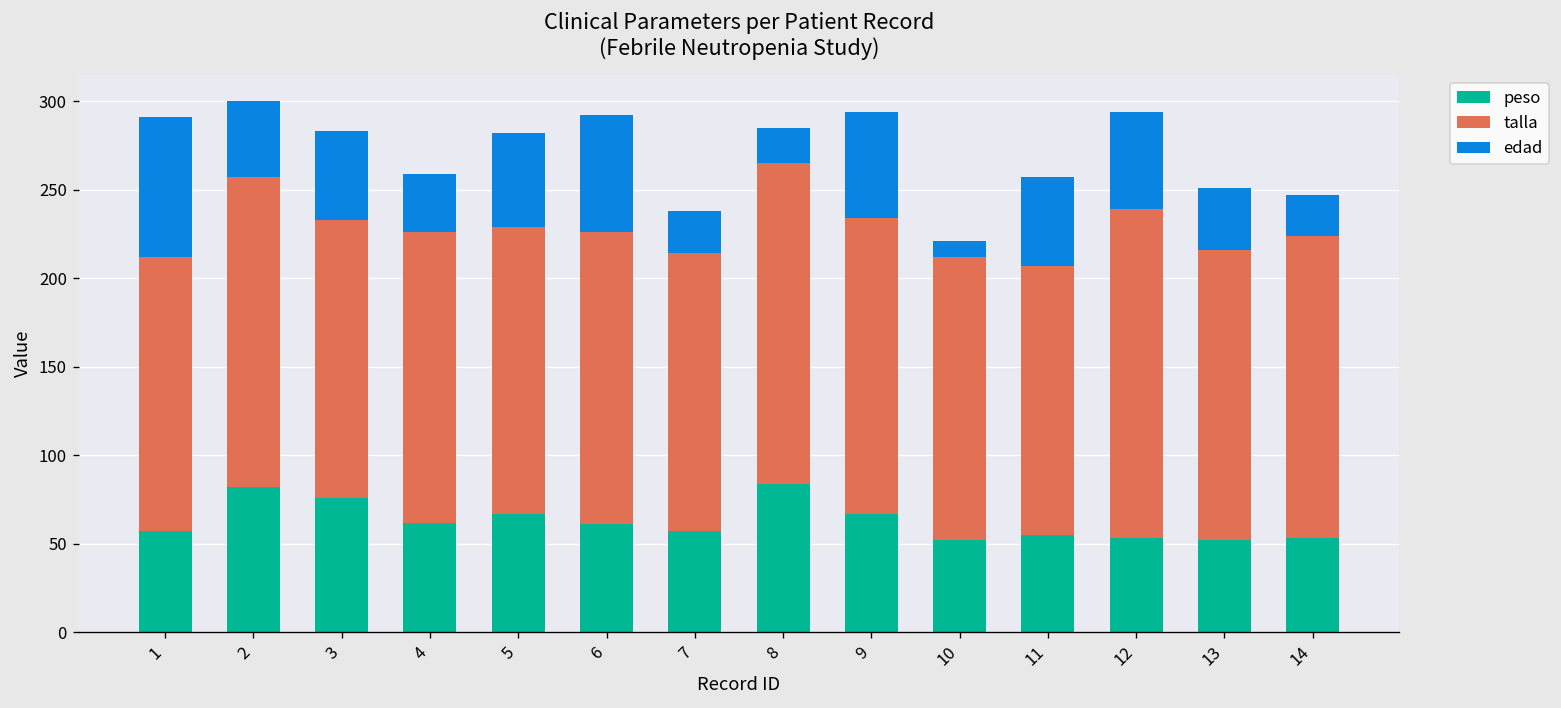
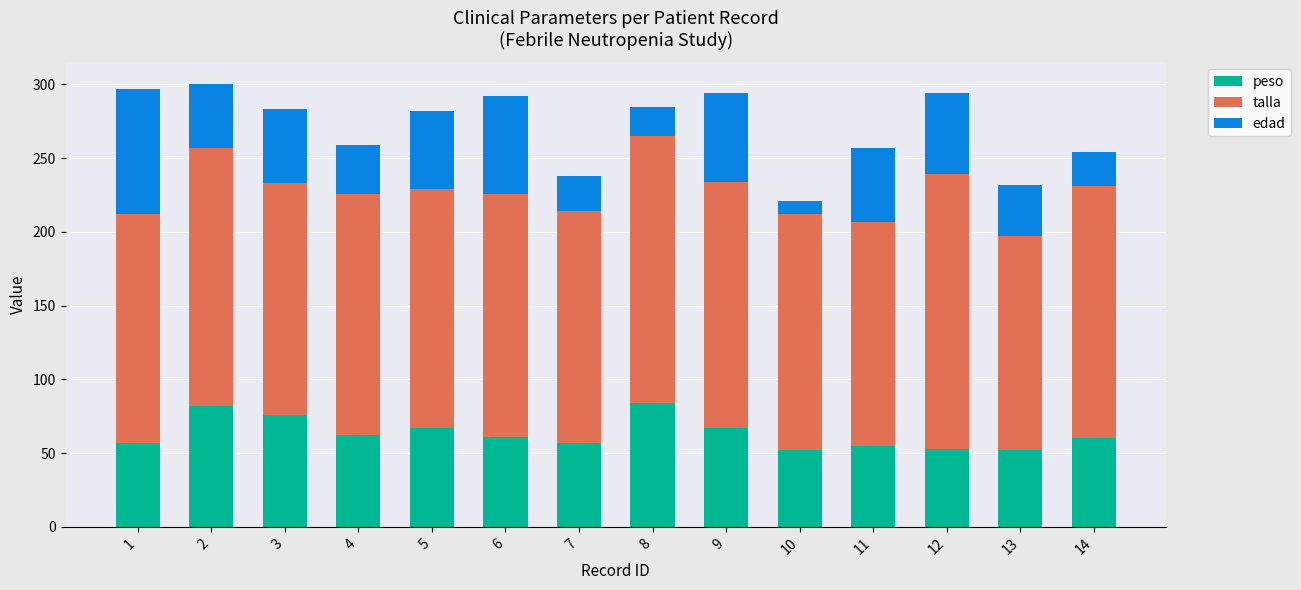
  {
    "peso": {
      "1": 57,
      "2": 82,
      "3": 76,
      "4": 62,
      "5": 67,
      "6": 61,
      "7": 57,
      "8": 84,
      "9": 67,
      "10": 52,
      "11": 55,
      "12": 53,
      "13": 52,
-     "14": 53
+     "14": 60
    },
    "talla": {
      "1": 155,
      "2": 175,
      "3": 157,
      "4": 164,
      "5": 162,
      "6": 165,
      "7": 157,
      "8": 181,
      "9": 167,
      "10": 160,
      "11": 152,
      "12": 186,
-     "13": 164,
+     "13": 145,
      "14": 171
    },
    "edad": {
-     "1": 79,
+     "1": 85,
      "2": 43,
      "3": 50,
      "4": 33,
      "5": 53,
      "6": 66,
      "7": 24,
      "8": 20,
      "9": 60,
      "10": 9,
      "11": 50,
      "12": 55,
      "13": 35,
      "14": 23
    }
  }
